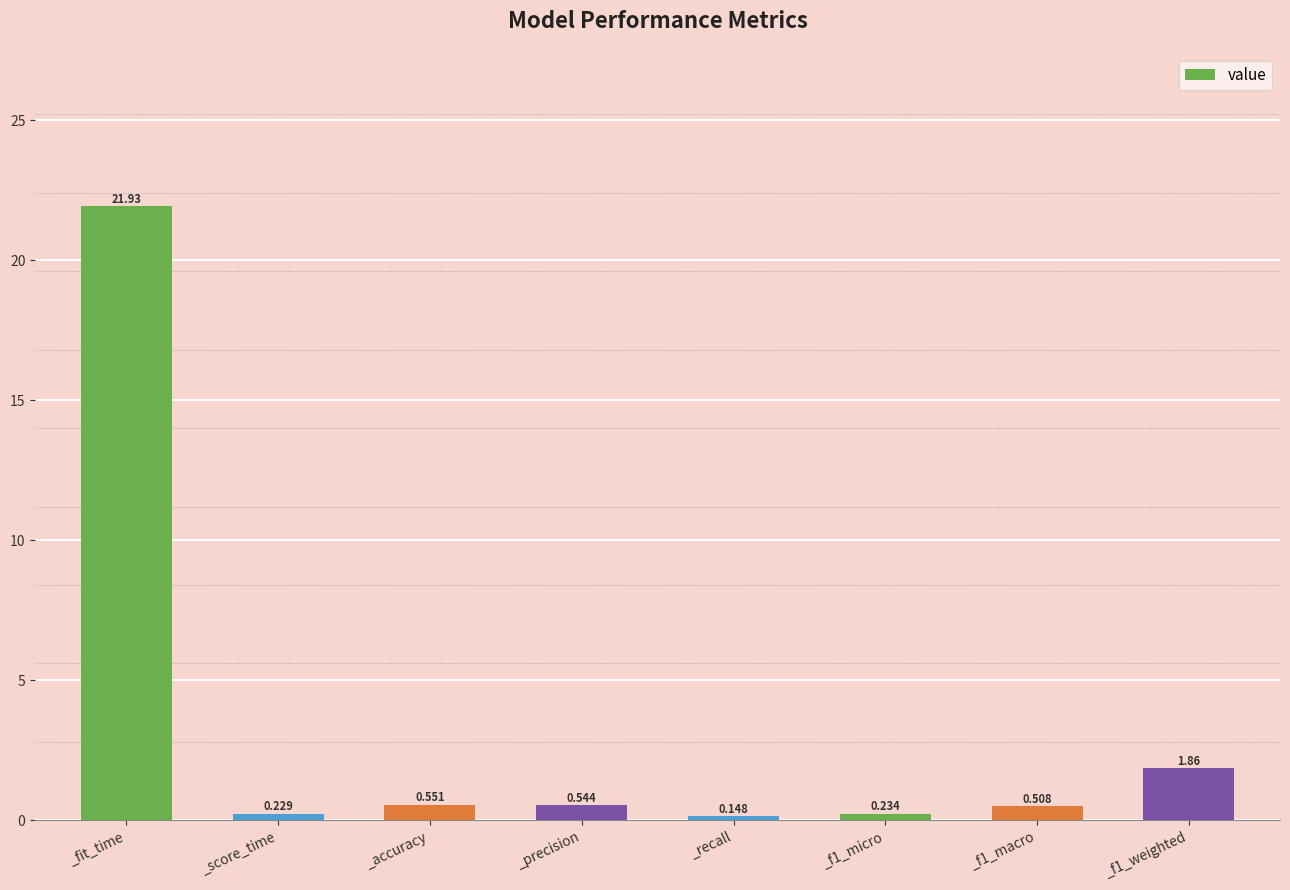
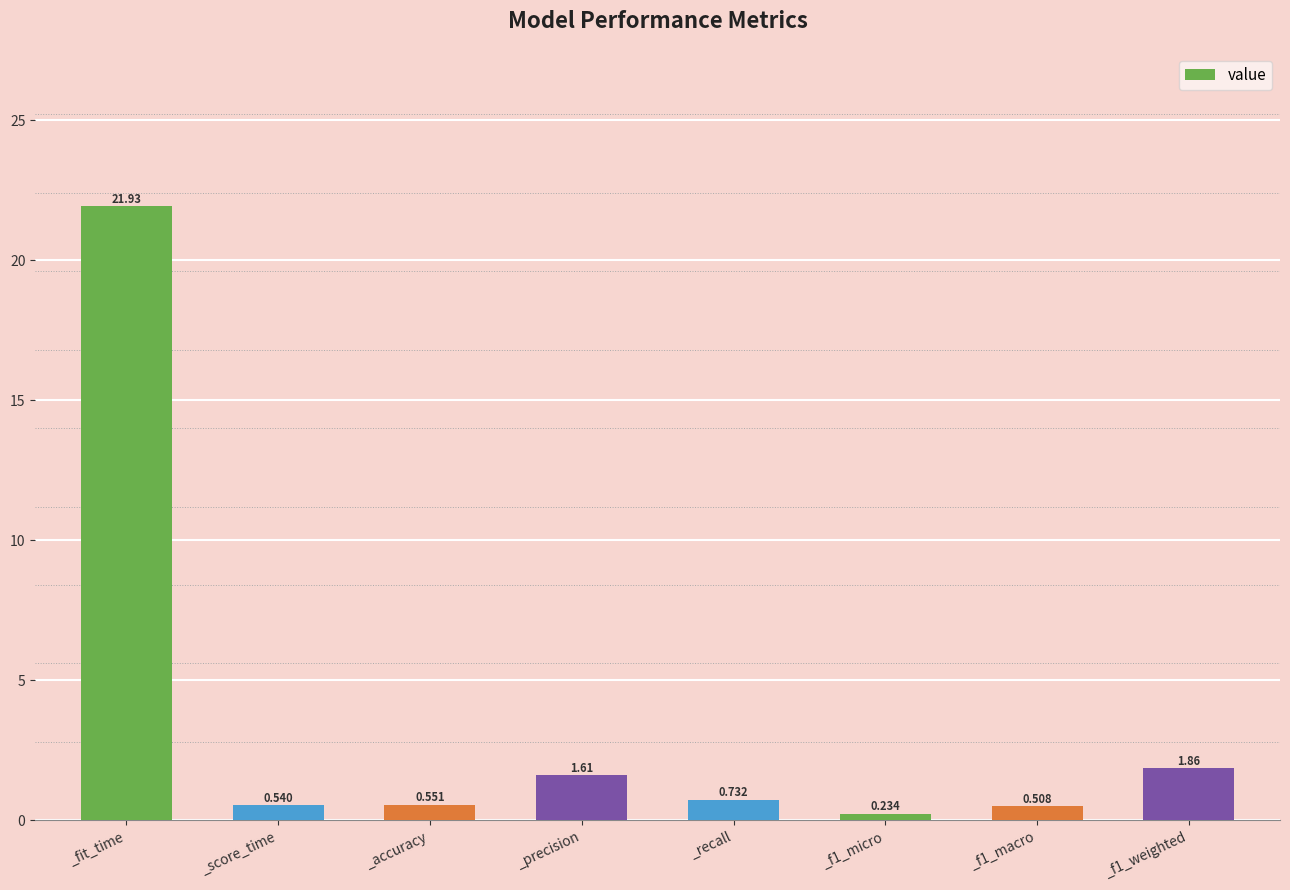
  {
    "_fit_time": 21.93,
-   "_score_time": 0.229,
+   "_score_time": 0.540,
    "_accuracy": 0.551,
-   "_precision": 0.544,
-   "_recall": 0.148,
+   "_precision": 1.61,
+   "_recall": 0.732,
    "_f1_micro": 0.234,
    "_f1_macro": 0.508,
    "_f1_weighted": 1.86
  }
